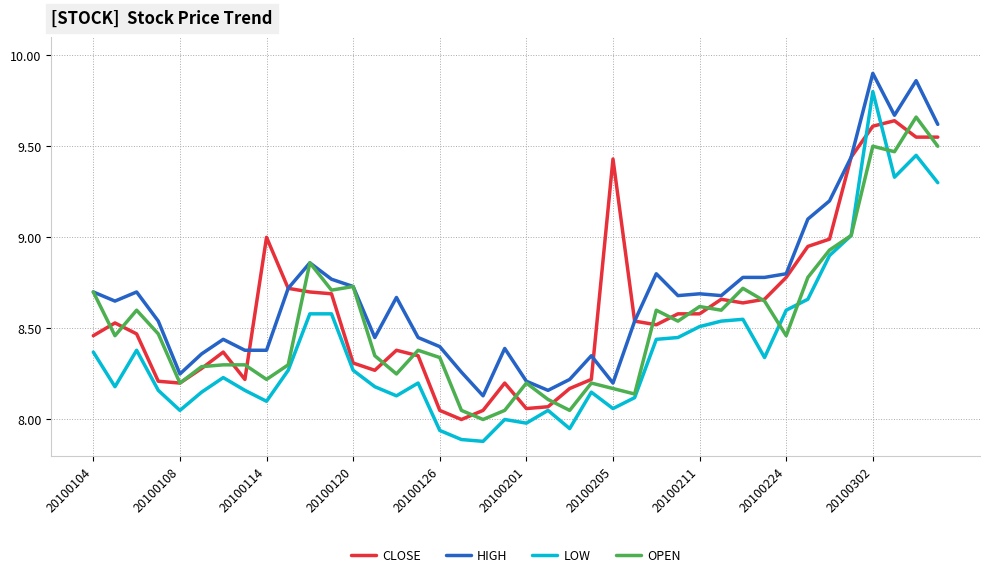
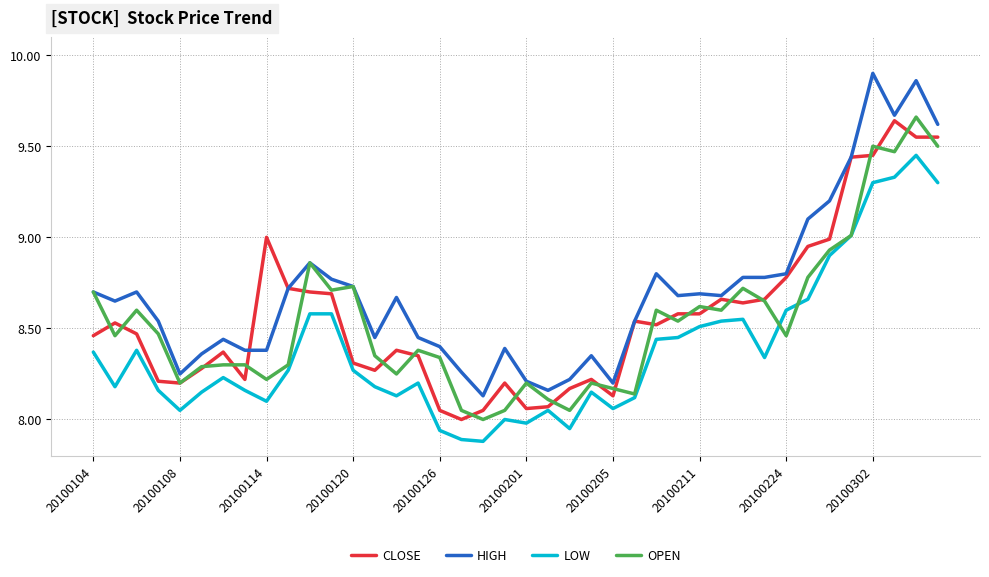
  {
    "CLOSE": {
      "20100104": 8.46,
      "20100114": 9.00,
      "20100120": 8.31,
      "20100126": 8.05,
      "20100201": 8.06,
-     "20100205": 9.43,
+     "20100205": 8.13,
      "20100211": 8.58,
      "20100224": 8.78,
-     "20100302": 9.61
+     "20100302": 9.45
    },
    "HIGH": {
      "20100108": 8.25,
      "20100114": 8.38,
      "20100126": 8.40,
      "20100205": 8.20,
      "20100211": 8.69,
      "20100224": 8.80,
      "20100302": 9.90
    },
    "LOW": {
      "20100104": 8.37,
      "20100108": 8.05,
      "20100114": 8.1,
      "20100120": 8.27,
      "20100126": 7.94,
      "20100201": 7.98,
      "20100205": 8.06,
      "20100211": 8.5,
      "20100224": 8.6,
-     "20100302": 9.8
+     "20100302": 9.3
    },
    "OPEN": {
      "20100114": 8.22,
      "20100126": 8.34,
      "20100205": 8.17,
      "20100211": 8.62,
      "20100224": 8.46,
      "20100302": 9.50
    }
  }
